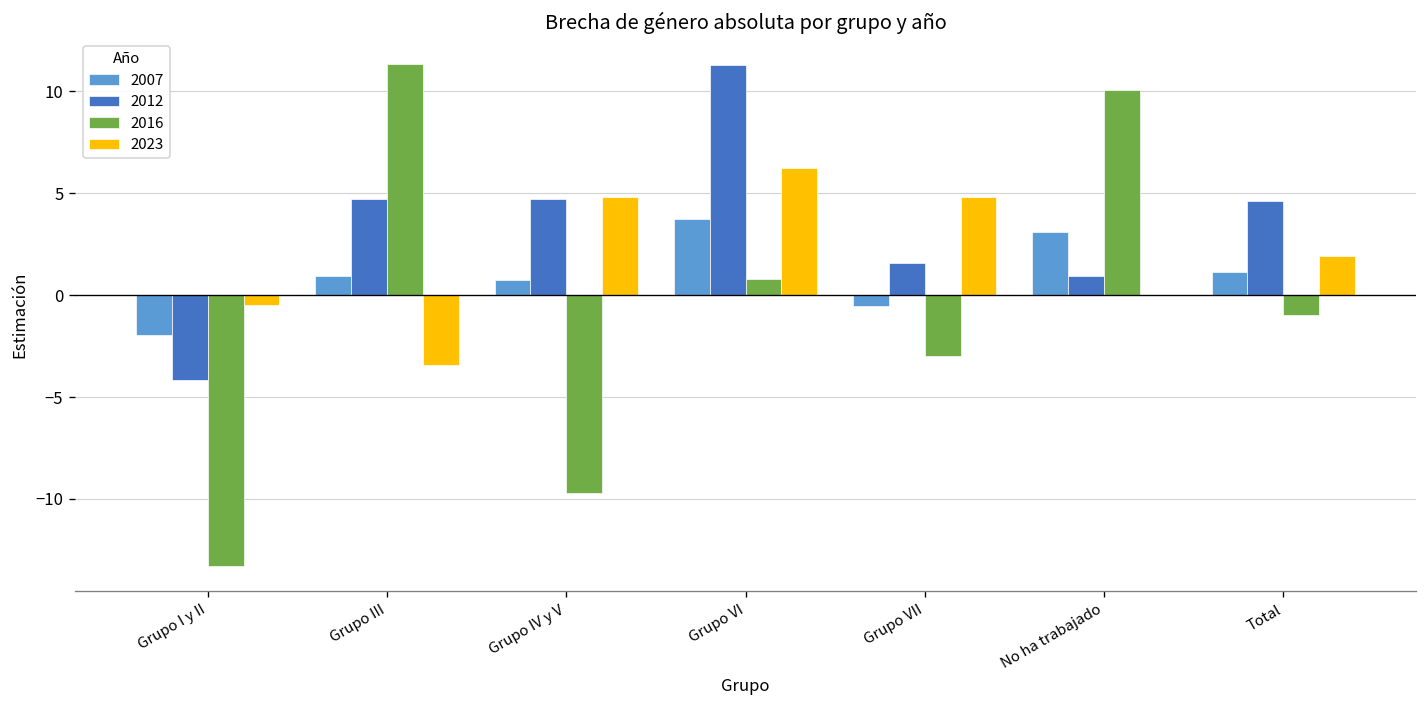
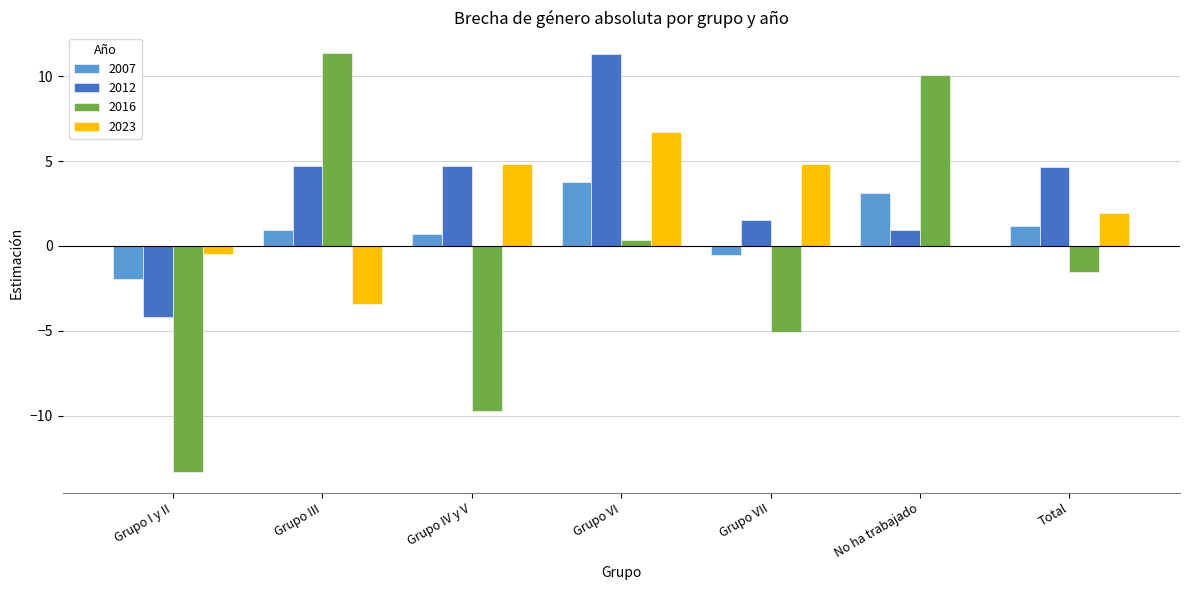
  {
    "2016": {
      "Grupo I y II": -13.3,
      "Grupo III": 11.3,
      "Grupo IV y V": -9.7,
-     "Grupo VI": 0.8,
-     "Grupo VII": -3.0,
+     "Grupo VI": 0.3,
+     "Grupo VII": -5.1,
      "No ha trabajado": 10.1,
-     "Total": -1.0
+     "Total": -1.5
    },
    "2023": {
      "Grupo I y II": -0.5,
      "Grupo III": -3.4,
      "Grupo IV y V": 4.8,
-     "Grupo VI": 6.2,
+     "Grupo VI": 6.7,
      "Grupo VII": 4.8,
      "No ha trabajado": 0.0,
      "Total": 1.9
    }
  }
